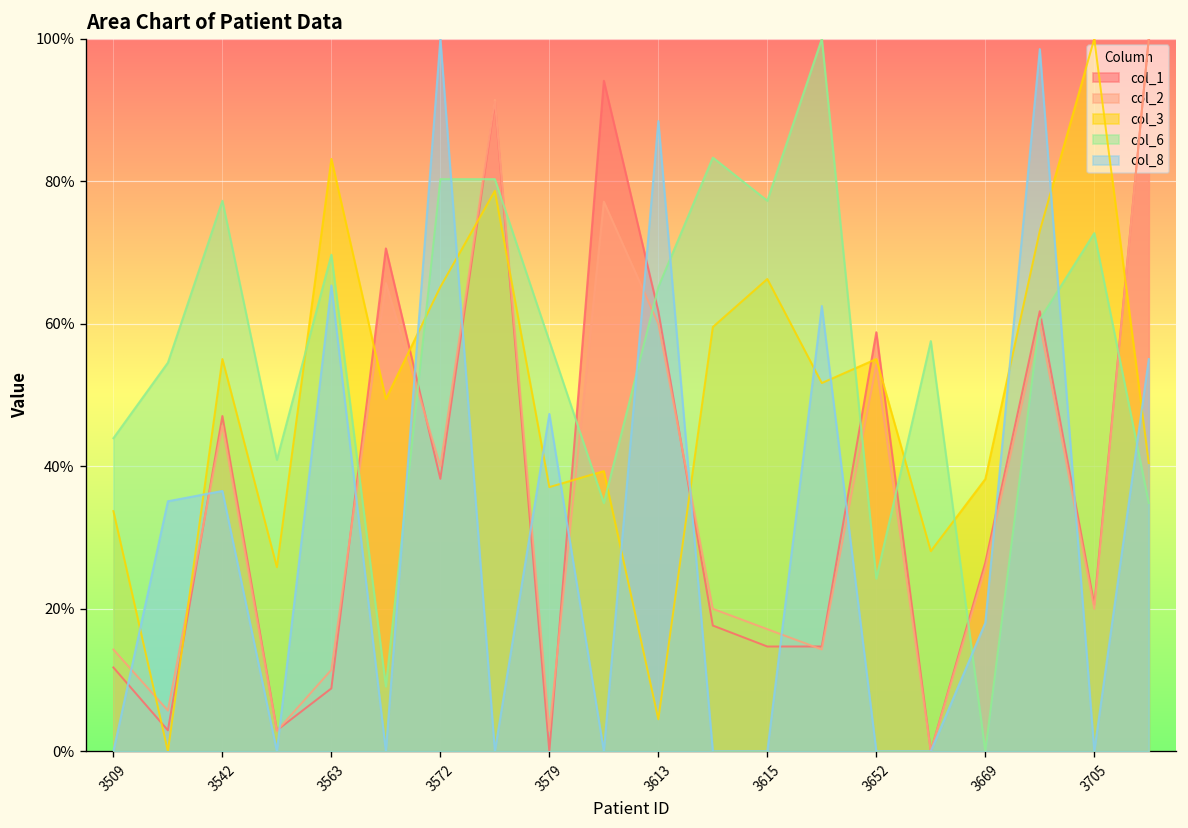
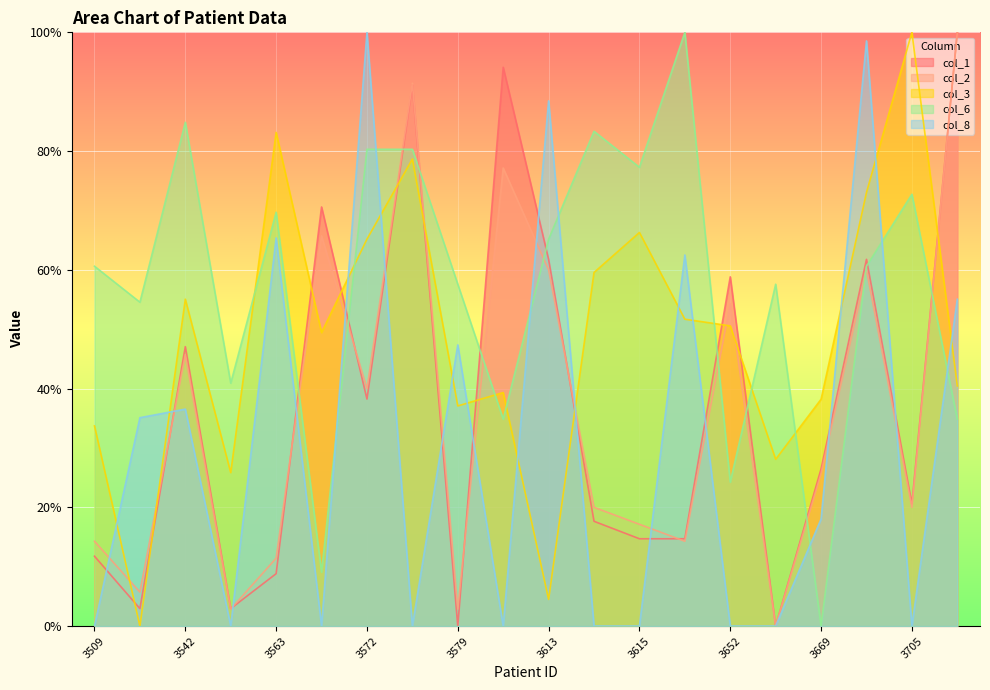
  {
    "col_3": {
      "3509": "34%",
      "3542": "55%",
      "3563": "83%",
      "3572": "65%",
      "3579": "37%",
      "3613": "4%",
      "3615": "66%",
-     "3652": "55%",
+     "3652": "51%",
      "3669": "38%",
      "3705": "100%"
    },
    "col_6": {
-     "3509": "44%",
-     "3542": "77%",
+     "3509": "61%",
+     "3542": "85%",
      "3563": "70%",
      "3572": "80%",
      "3579": "58%",
      "3613": "65%",
      "3615": "77%",
      "3652": "24%",
      "3669": "0%",
      "3705": "73%"
    },
    "col_8": {
      "3509": "0%",
      "3542": "37%",
      "3563": "65%",
      "3572": "100%",
      "3579": "47%",
      "3613": "88%",
      "3615": "0%",
      "3652": "0%",
      "3669": "18%",
      "3705": "0%"
    }
  }
